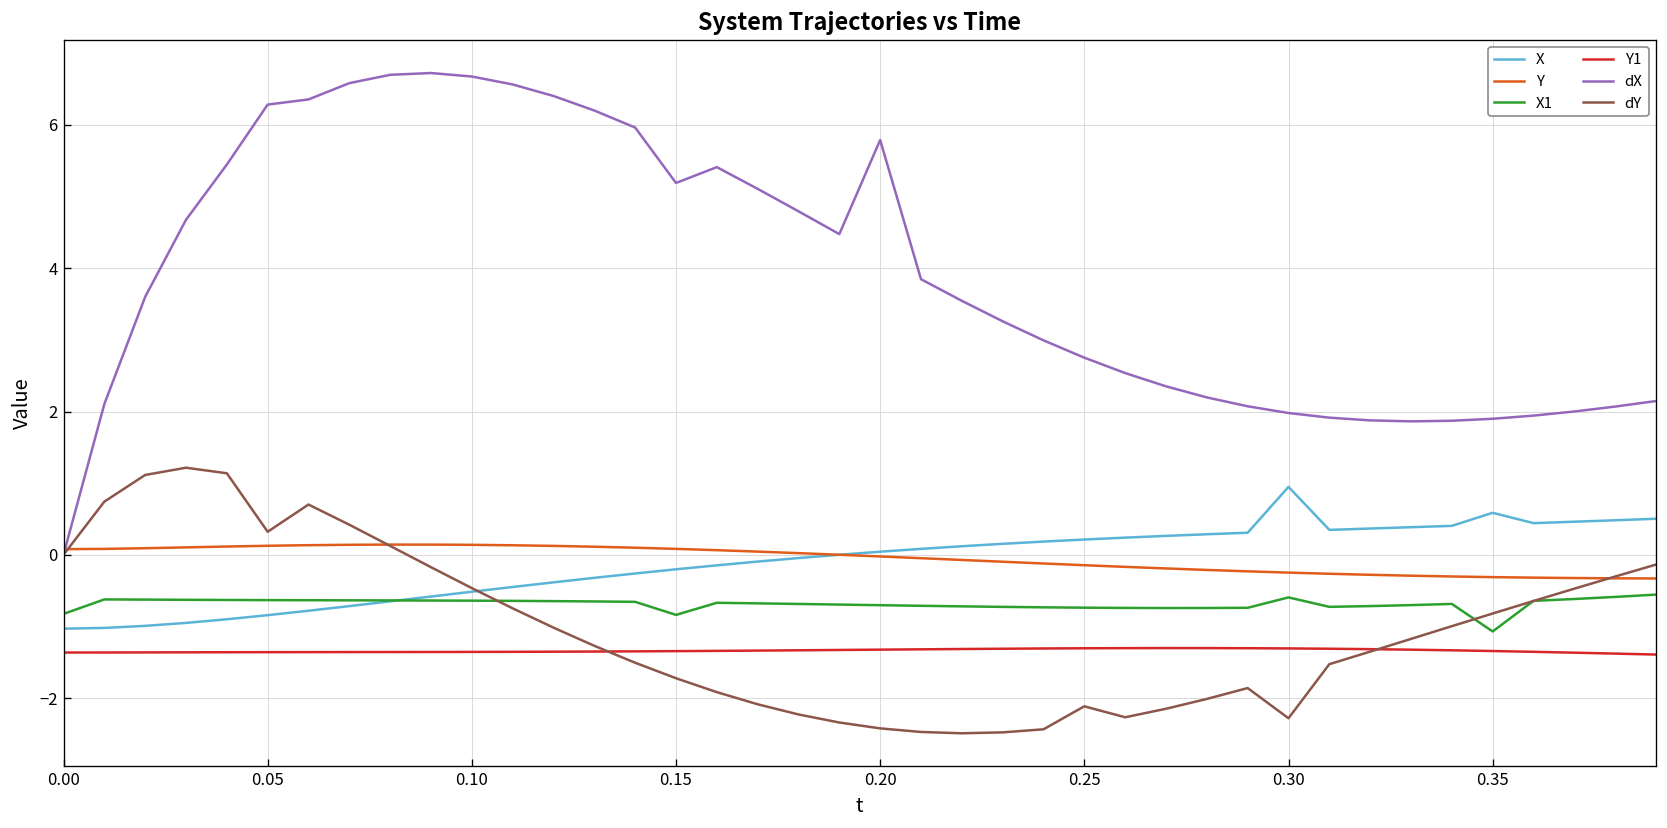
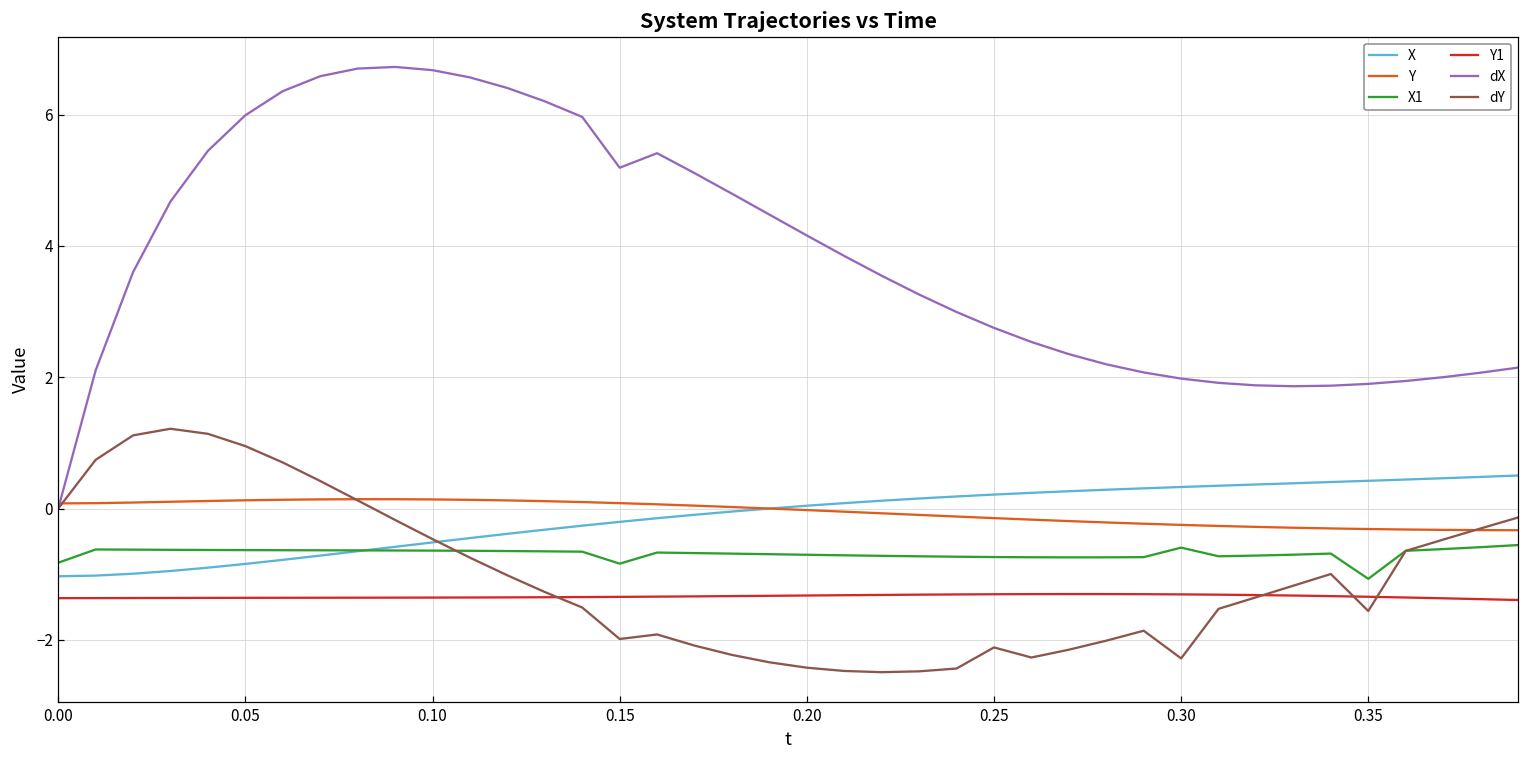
  {
    "X": {
      "0.00": -1.0,
      "0.05": -0.8,
      "0.10": -0.5,
      "0.15": -0.2,
      "0.20": 0.0,
      "0.25": 0.2,
-     "0.30": 0.9,
-     "0.35": 0.6
+     "0.30": 0.3,
+     "0.35": 0.4
    },
    "X1": {
      "0.00": -0.8,
      "0.05": -0.6,
      "0.10": -0.6,
      "0.15": -0.8,
      "0.20": -0.7,
      "0.25": -0.7,
      "0.30": -0.6,
      "0.35": -1.1
    },
    "dX": {
-     "0.05": 6.3,
+     "0.05": 6.0,
      "0.10": 6.7,
      "0.15": 5.2,
-     "0.20": 5.8,
+     "0.20": 4.2,
      "0.25": 2.8,
      "0.30": 2.0,
      "0.35": 1.9
    },
    "dY": {
-     "0.05": 0.3,
+     "0.05": 1.0,
      "0.10": -0.5,
-     "0.15": -1.7,
+     "0.15": -2.0,
      "0.20": -2.4,
      "0.25": -2.1,
      "0.30": -2.3,
-     "0.35": -0.8
+     "0.35": -1.6
    }
  }
